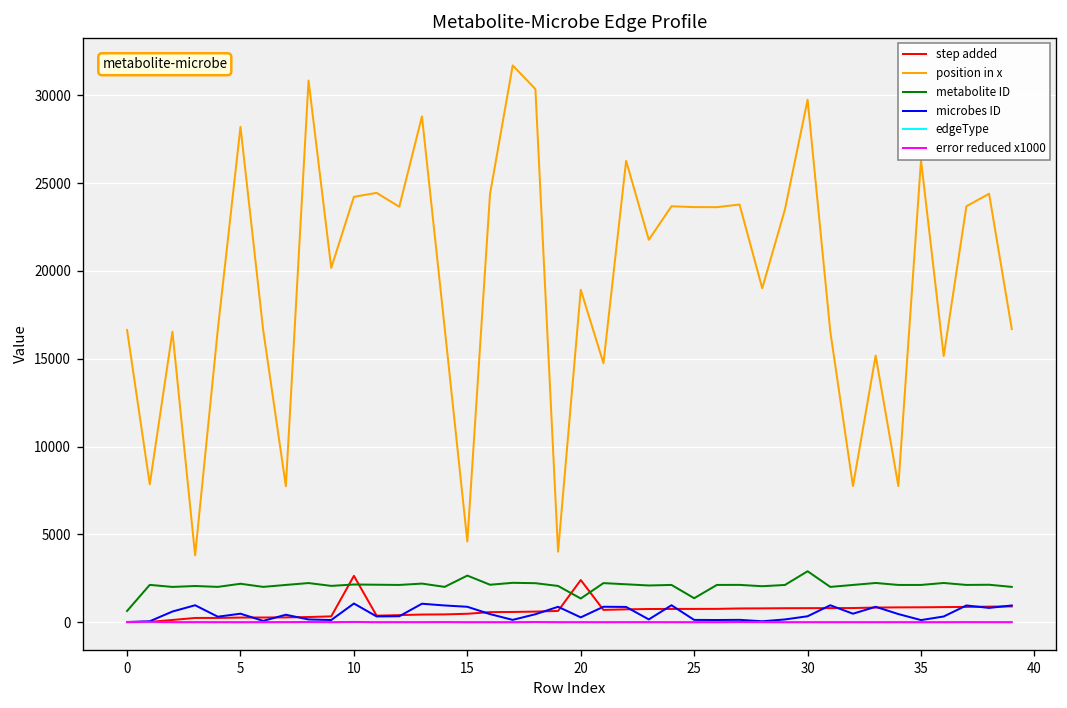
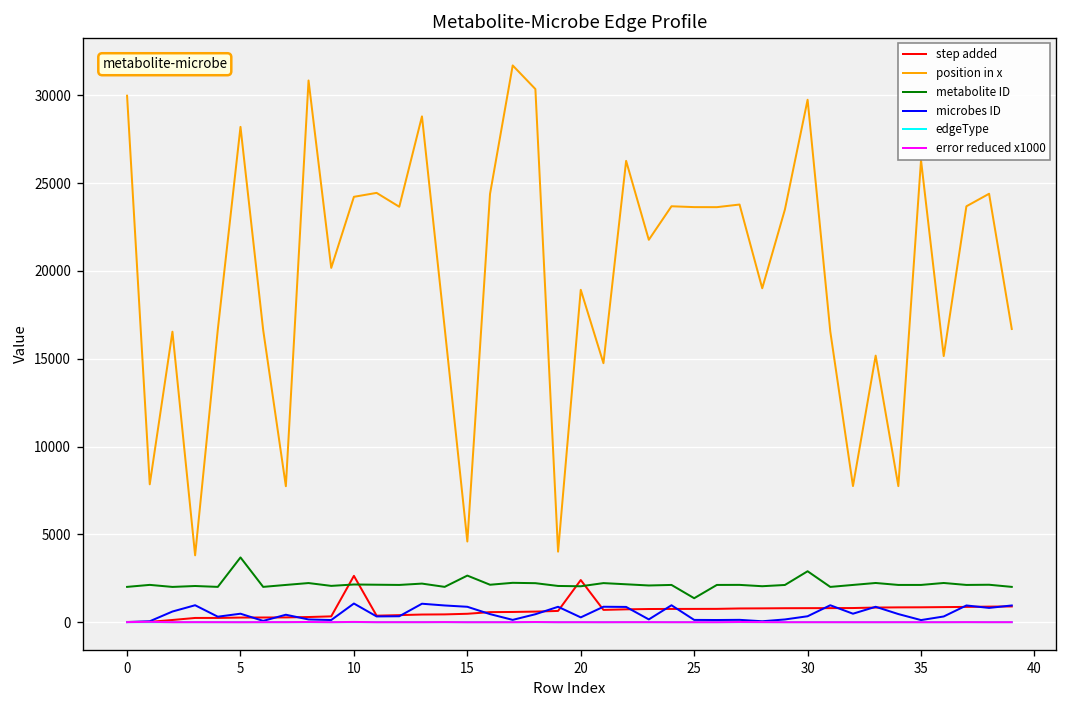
  {
    "step added": {
      "5": 300,
      "10": 2600,
      "15": 500,
      "20": 2400,
      "25": 800,
      "30": 800,
      "35": 800
    },
    "position in x": {
-     "0": 16600,
+     "0": 30000,
      "5": 28200,
      "10": 24200,
      "15": 4600,
      "20": 18900,
      "25": 23600,
      "30": 29700,
      "35": 26300
    },
    "metabolite ID": {
-     "0": 600,
-     "5": 2200,
+     "0": 2000,
+     "5": 3700,
      "10": 2100,
      "15": 2700,
-     "20": 1300,
+     "20": 2000,
      "25": 1400,
      "30": 2900,
      "35": 2100
    },
    "microbes ID": {
      "5": 500,
      "10": 1100,
      "15": 900,
      "20": 300,
      "30": 300
    },
    "error reduced x1000": {
      "5": 0,
      "10": 0,
      "15": 0,
      "20": 0,
      "30": 0
    }
  }
